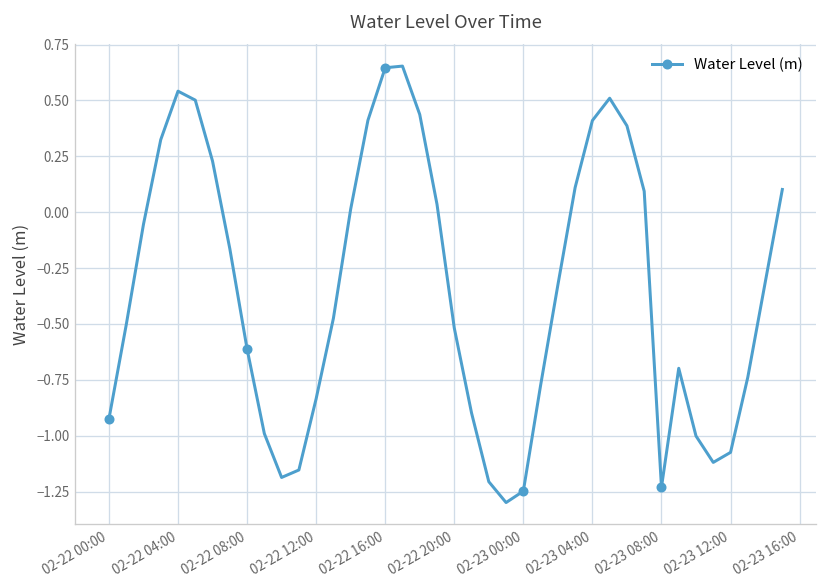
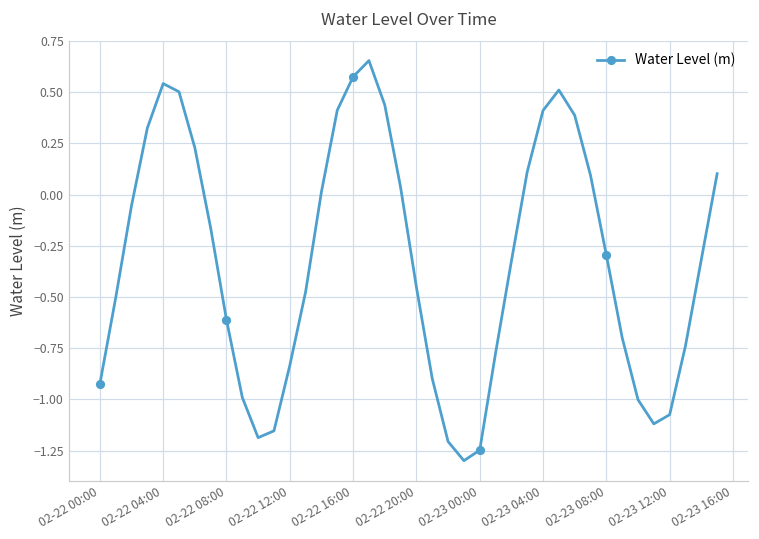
  {
    "02-22 00:00": -0.92,
    "02-22 04:00": 0.54,
    "02-22 08:00": -0.61,
    "02-22 12:00": -0.83,
-   "02-22 16:00": 0.65,
-   "02-22 20:00": -0.52,
+   "02-22 16:00": 0.57,
+   "02-22 20:00": -0.45,
    "02-23 00:00": -1.25,
    "02-23 04:00": 0.41,
-   "02-23 08:00": -1.23,
+   "02-23 08:00": -0.30,
    "02-23 12:00": -1.07
  }
